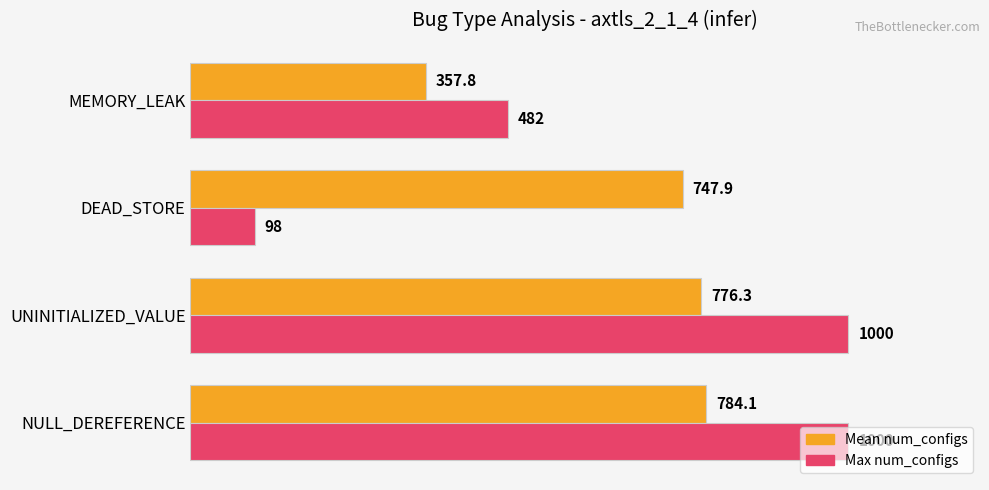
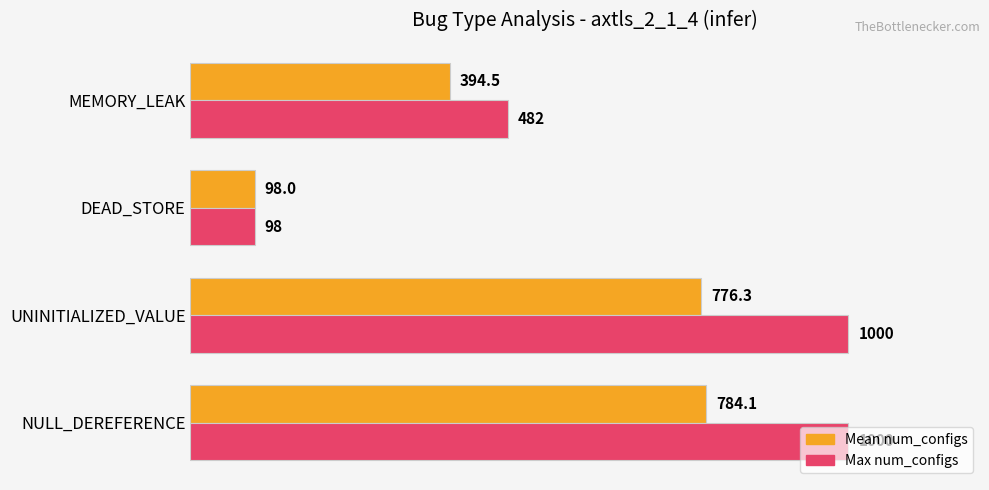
  {
    "Mean num_configs": {
-     "MEMORY_LEAK": 357.8,
-     "DEAD_STORE": 747.9,
+     "MEMORY_LEAK": 394.5,
+     "DEAD_STORE": 98.0,
      "UNINITIALIZED_VALUE": 776.3,
      "NULL_DEREFERENCE": 784.1
    },
    "Max num_configs": {
      "MEMORY_LEAK": 482,
      "DEAD_STORE": 98,
      "UNINITIALIZED_VALUE": 1000
    }
  }
